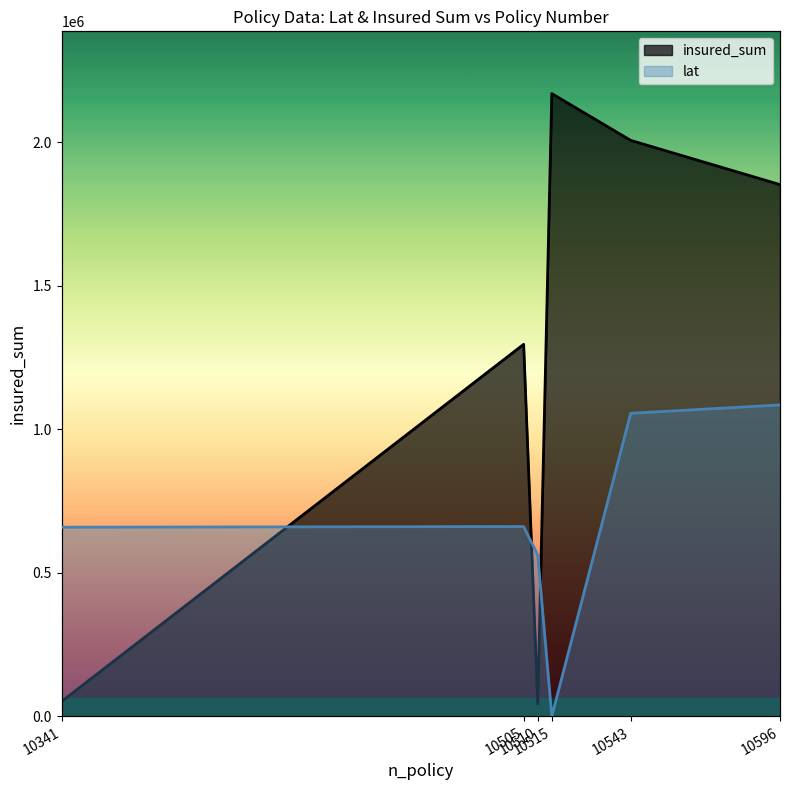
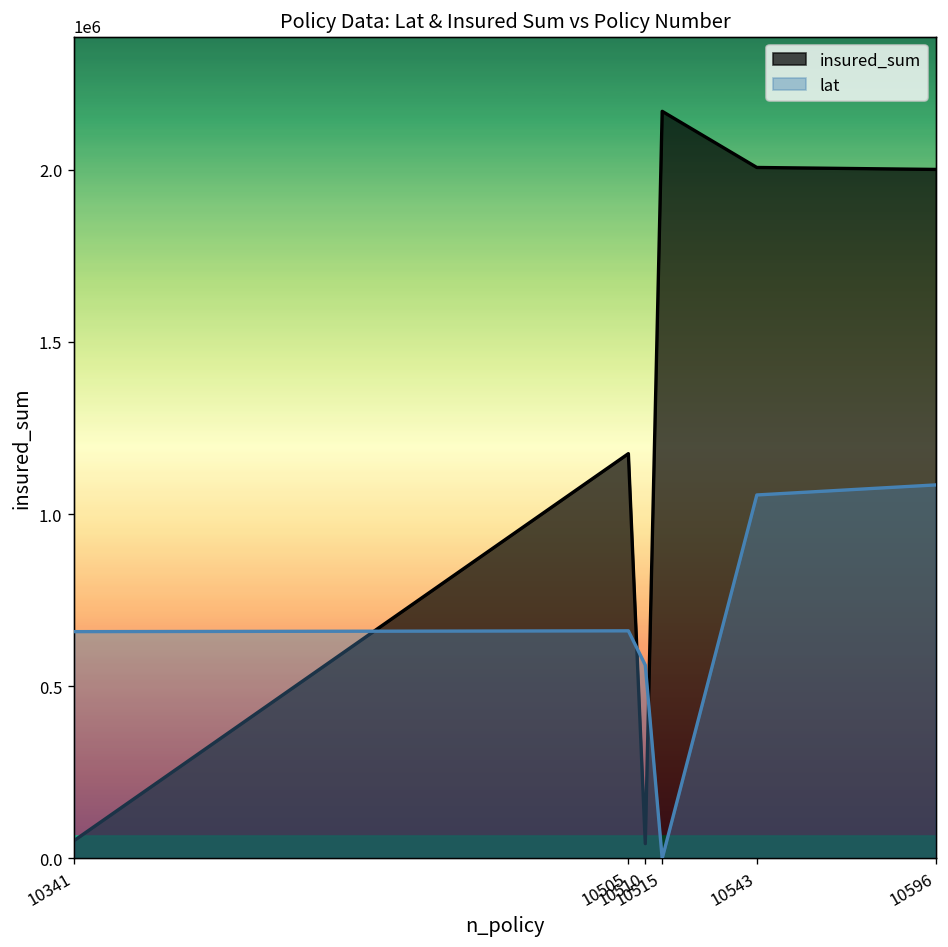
  {
    "insured_sum": {
-     "10505": 1300000,
+     "10505": 1180000,
      "10515": 2170000,
      "10543": 2010000,
-     "10596": 1850000
+     "10596": 2000000
    }
  }
